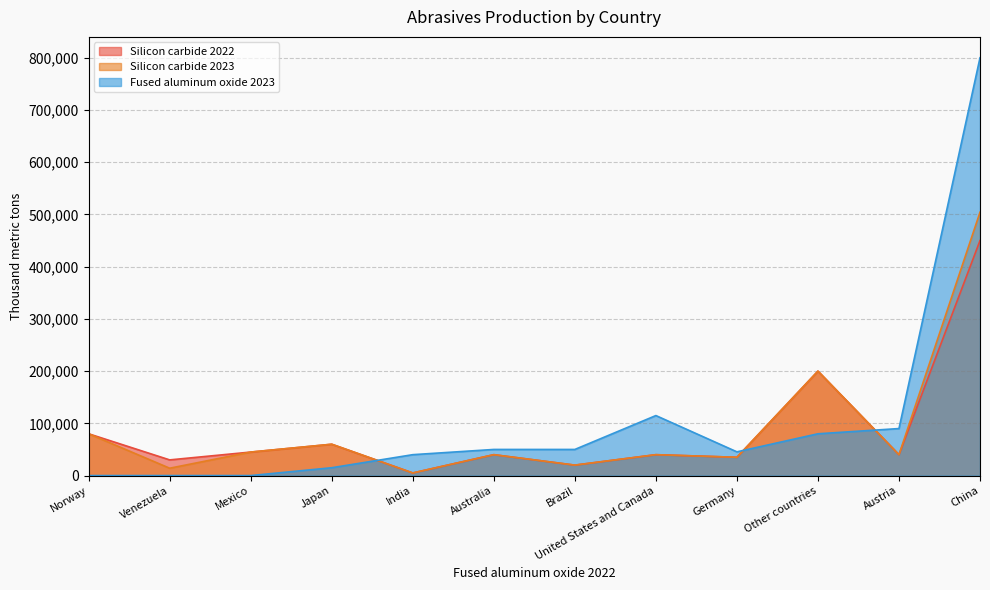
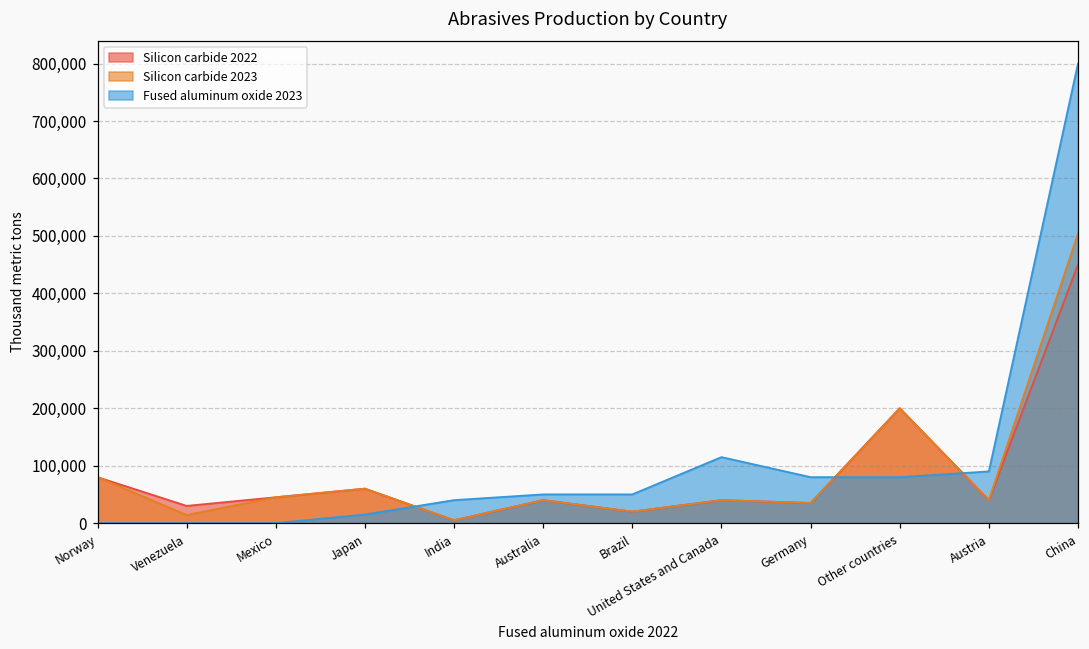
  {
    "Fused aluminum oxide 2023": {
      "Norway": "0",
      "Venezuela": "0",
      "Mexico": "0",
      "Japan": "20,000",
      "India": "40,000",
      "Australia": "50,000",
      "Brazil": "50,000",
      "United States and Canada": "110,000",
-     "Germany": "50,000",
+     "Germany": "80,000",
      "Other countries": "80,000",
      "Austria": "90,000",
      "China": "800,000"
    }
  }
